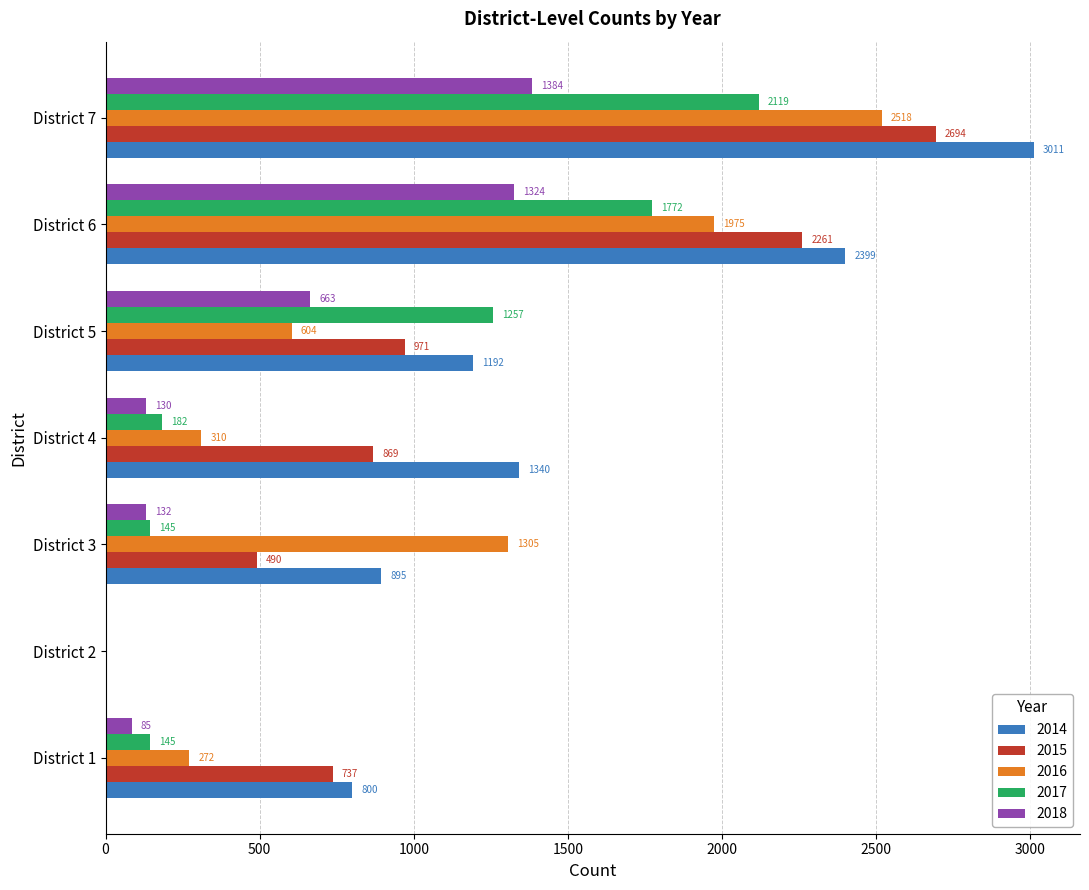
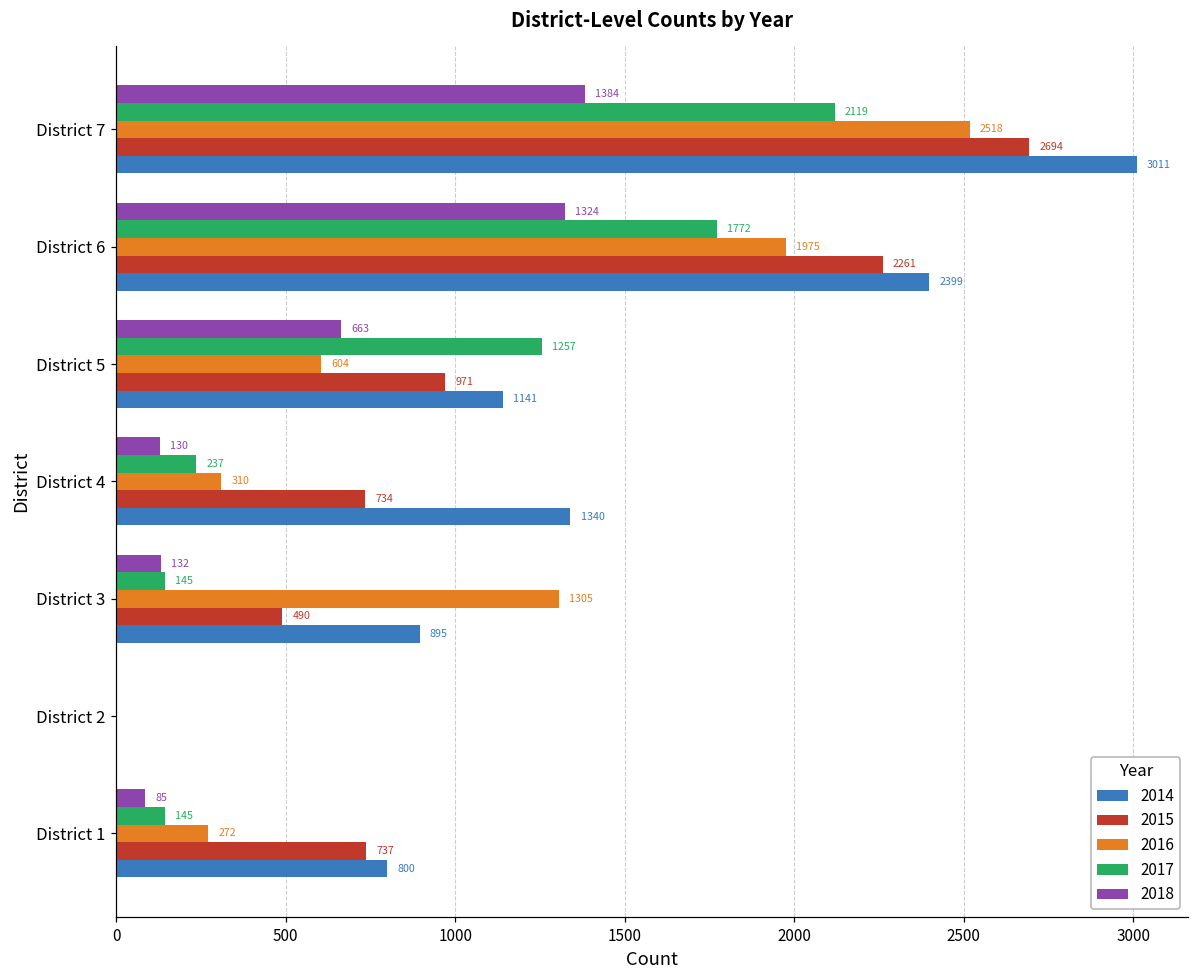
  {
    "2014": {
      "District 7": 3011,
      "District 6": 2399,
-     "District 5": 1192,
+     "District 5": 1141,
      "District 4": 1340,
      "District 3": 895,
      "District 1": 800
    },
    "2015": {
      "District 7": 2694,
      "District 6": 2261,
      "District 5": 971,
-     "District 4": 869,
+     "District 4": 734,
      "District 3": 490,
      "District 1": 737
    },
    "2016": {
      "District 7": 2518,
      "District 6": 1975,
      "District 5": 604,
      "District 4": 310,
      "District 3": 1305,
      "District 1": 272
    },
    "2017": {
      "District 7": 2119,
      "District 6": 1772,
      "District 5": 1257,
-     "District 4": 182,
+     "District 4": 237,
      "District 3": 145,
      "District 1": 145
    },
    "2018": {
      "District 7": 1384,
      "District 6": 1324,
      "District 5": 663,
      "District 4": 130,
      "District 3": 132,
      "District 1": 85
    }
  }
